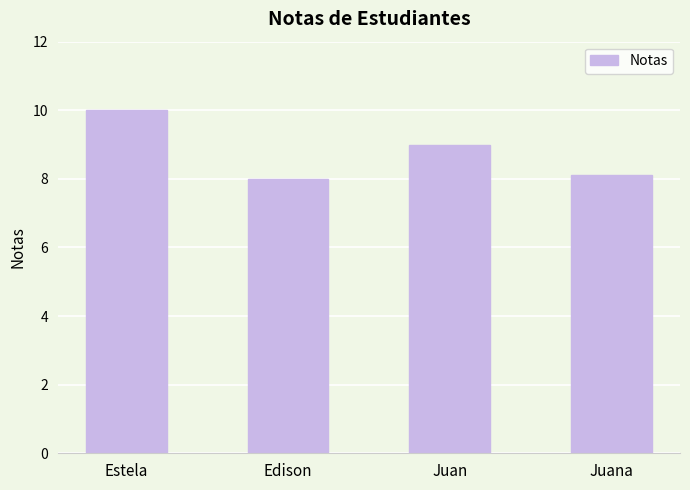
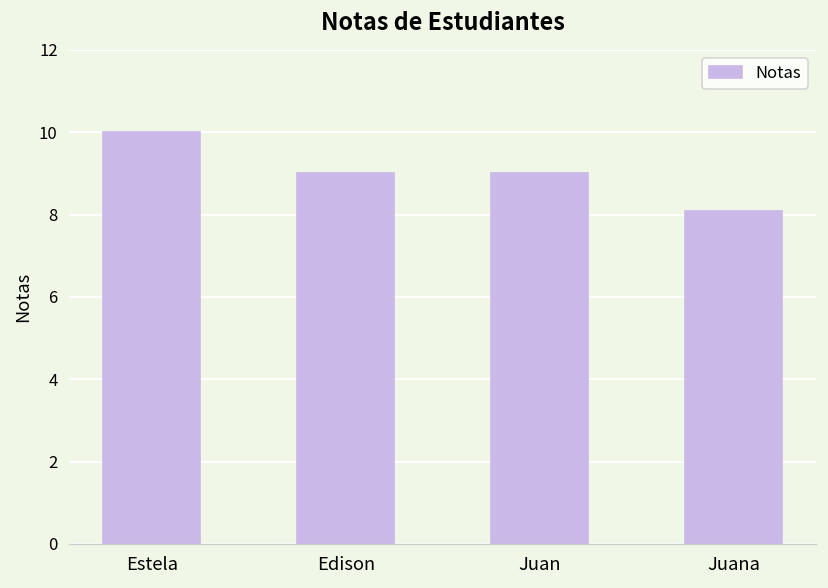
  {
    "Estela": 10,
-   "Edison": 8,
+   "Edison": 9,
    "Juan": 9,
    "Juana": 8.1
  }
